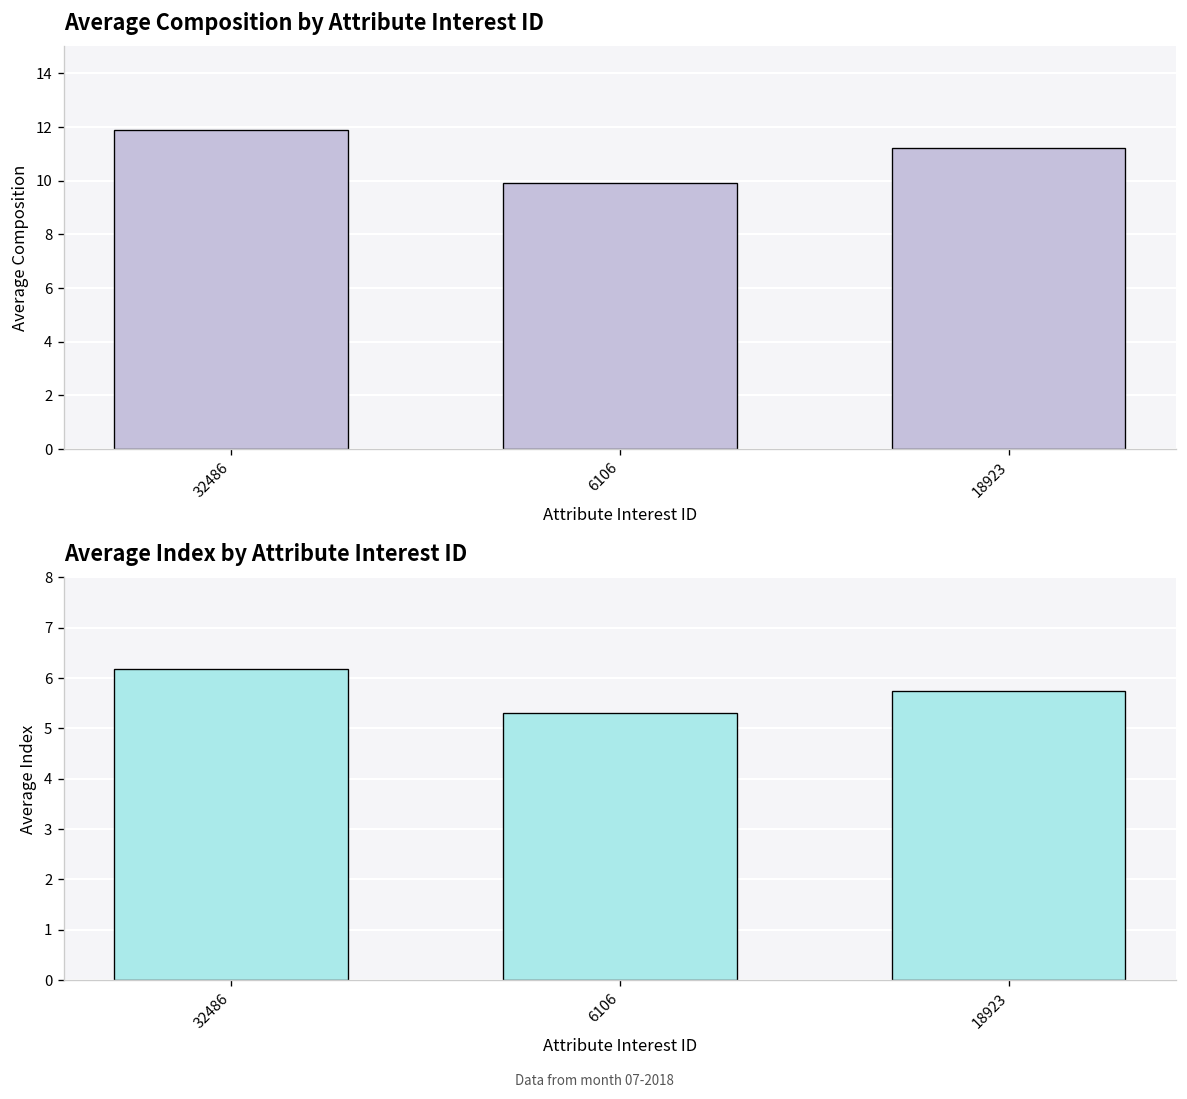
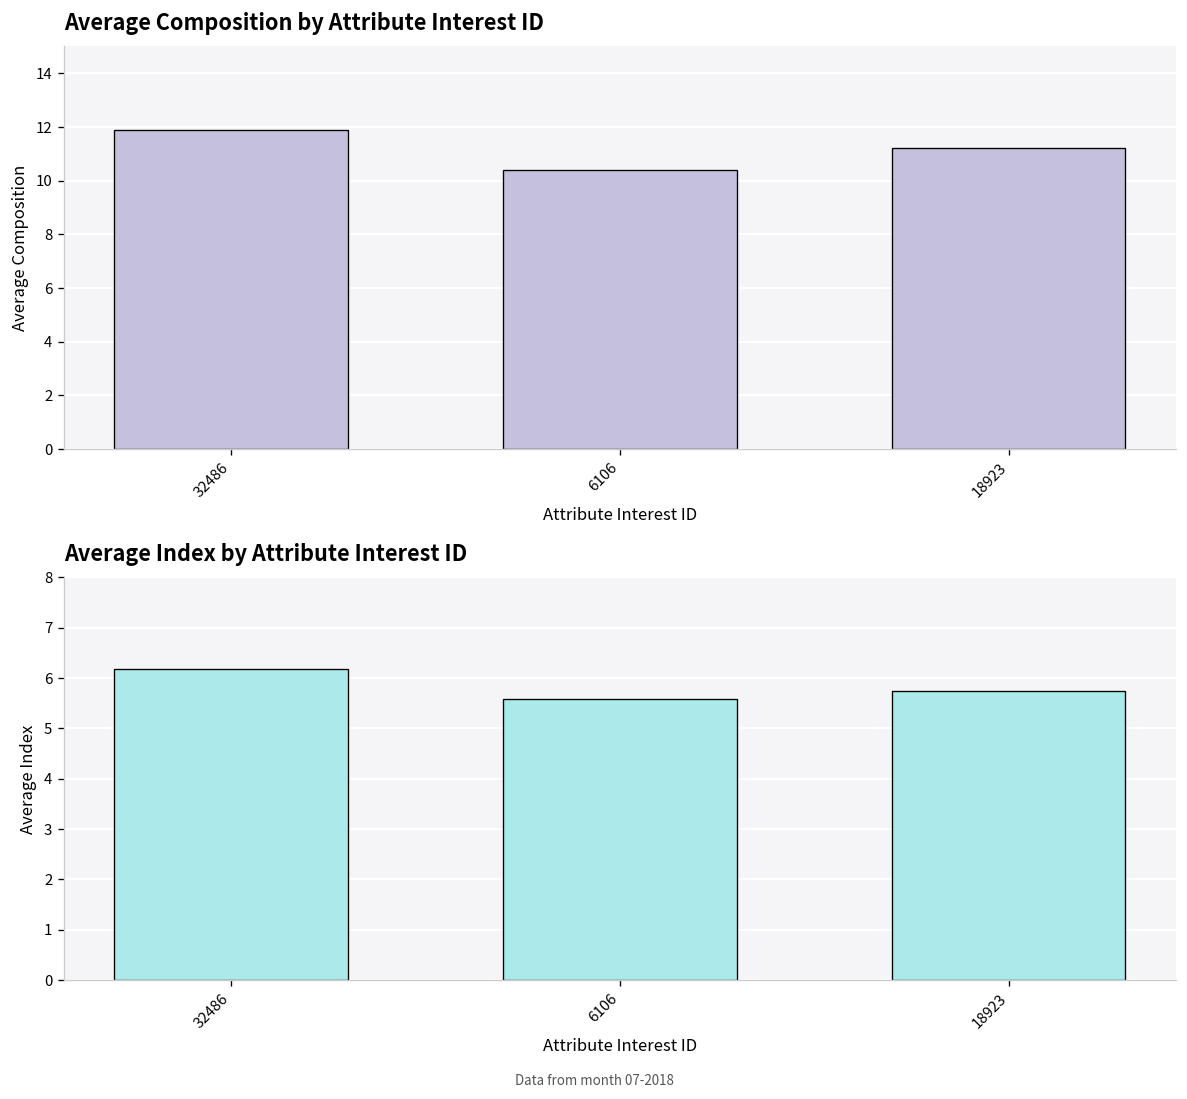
  {
    "Average Composition by Attribute Interest ID": {
      "32486": 11.9,
-     "6106": 9.9,
+     "6106": 10.4,
      "18923": 11.2
    },
    "Average Index by Attribute Interest ID": {
      "32486": 6.2,
-     "6106": 5.3,
+     "6106": 5.6,
      "18923": 5.7
    }
  }
